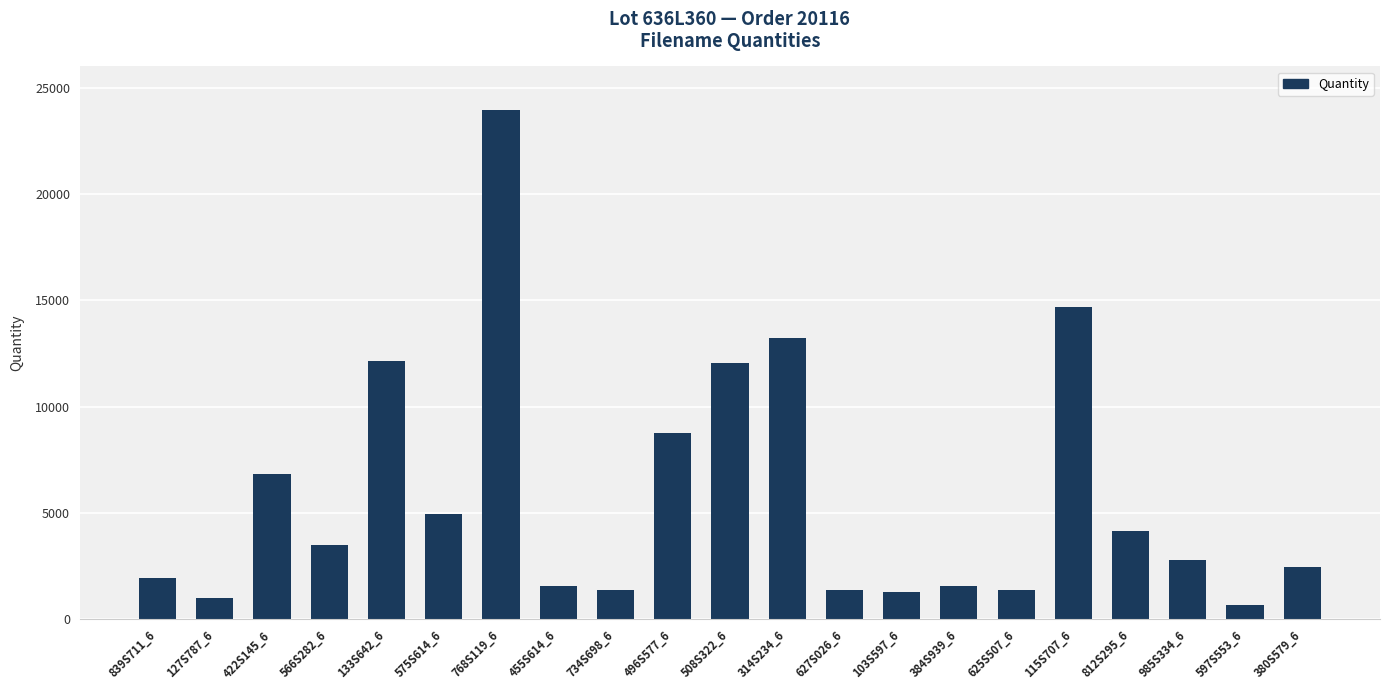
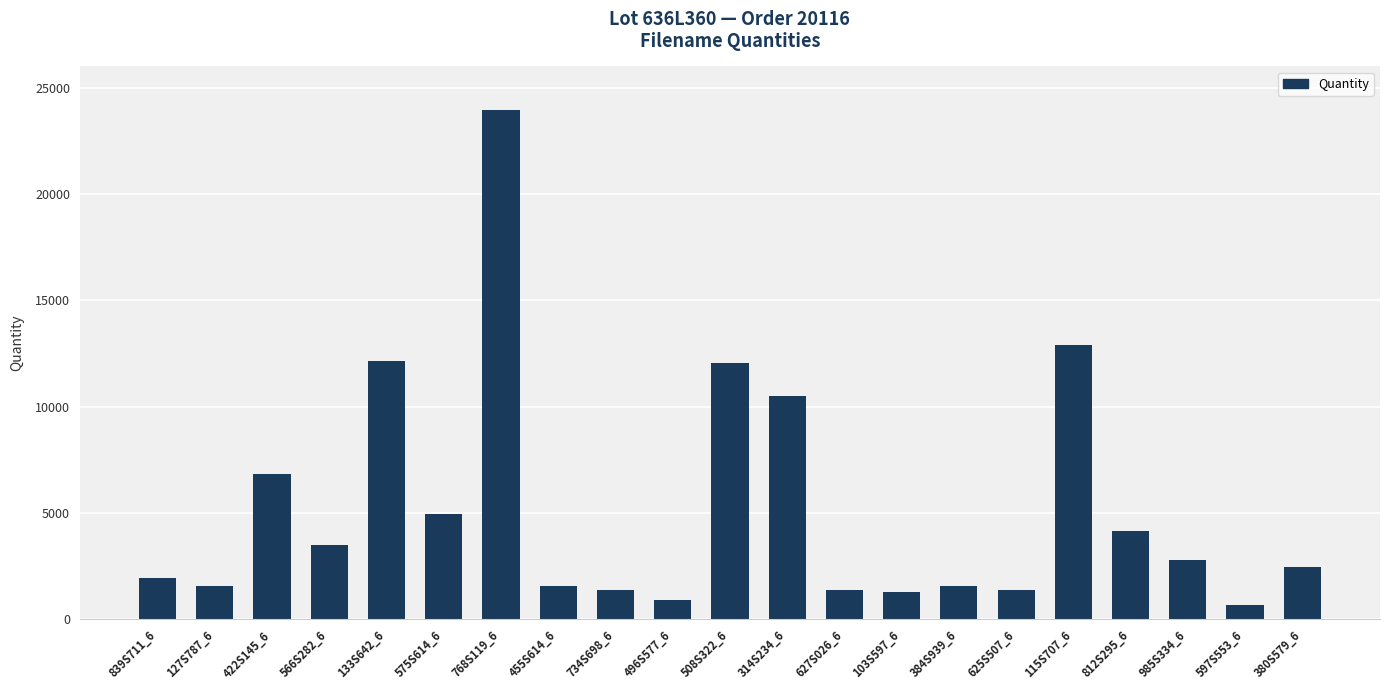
  {
    "839S711_6": 2000,
-   "127S787_6": 1000,
+   "127S787_6": 1600,
    "422S145_6": 6800,
    "566S282_6": 3500,
    "133S642_6": 12200,
    "575S614_6": 4900,
    "768S119_6": 24000,
    "455S614_6": 1600,
    "734S698_6": 1400,
-   "496S577_6": 8800,
+   "496S577_6": 900,
    "508S322_6": 12000,
-   "314S234_6": 13200,
+   "314S234_6": 10500,
    "627S026_6": 1400,
    "103S597_6": 1300,
    "384S939_6": 1600,
    "625S507_6": 1400,
-   "115S707_6": 14700,
+   "115S707_6": 12900,
    "812S295_6": 4200,
    "985S334_6": 2800,
    "597S553_6": 700,
    "380S579_6": 2400
  }
